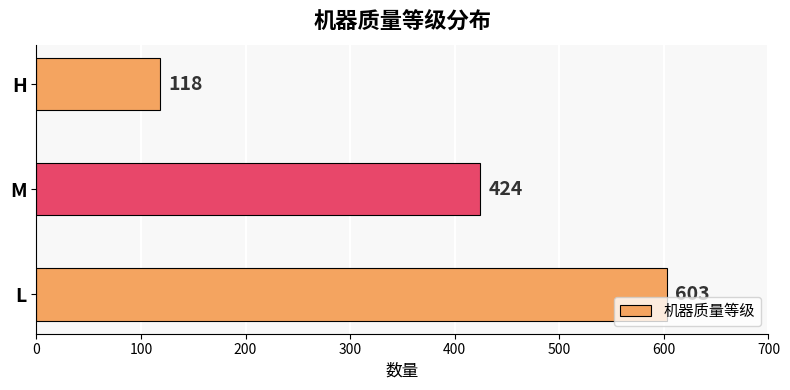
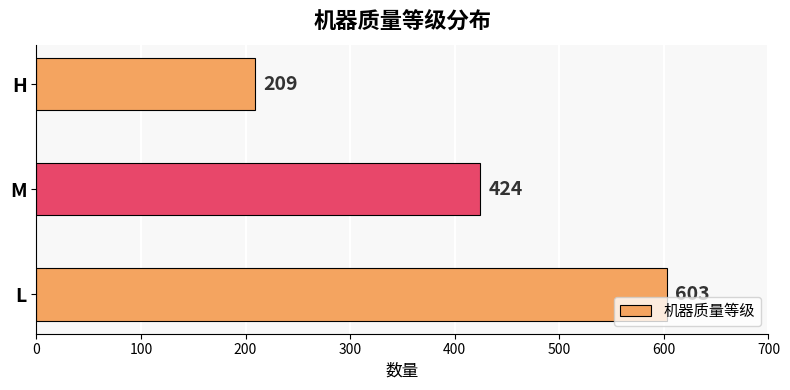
  {
-   "H": 118,
+   "H": 209,
    "M": 424
  }
